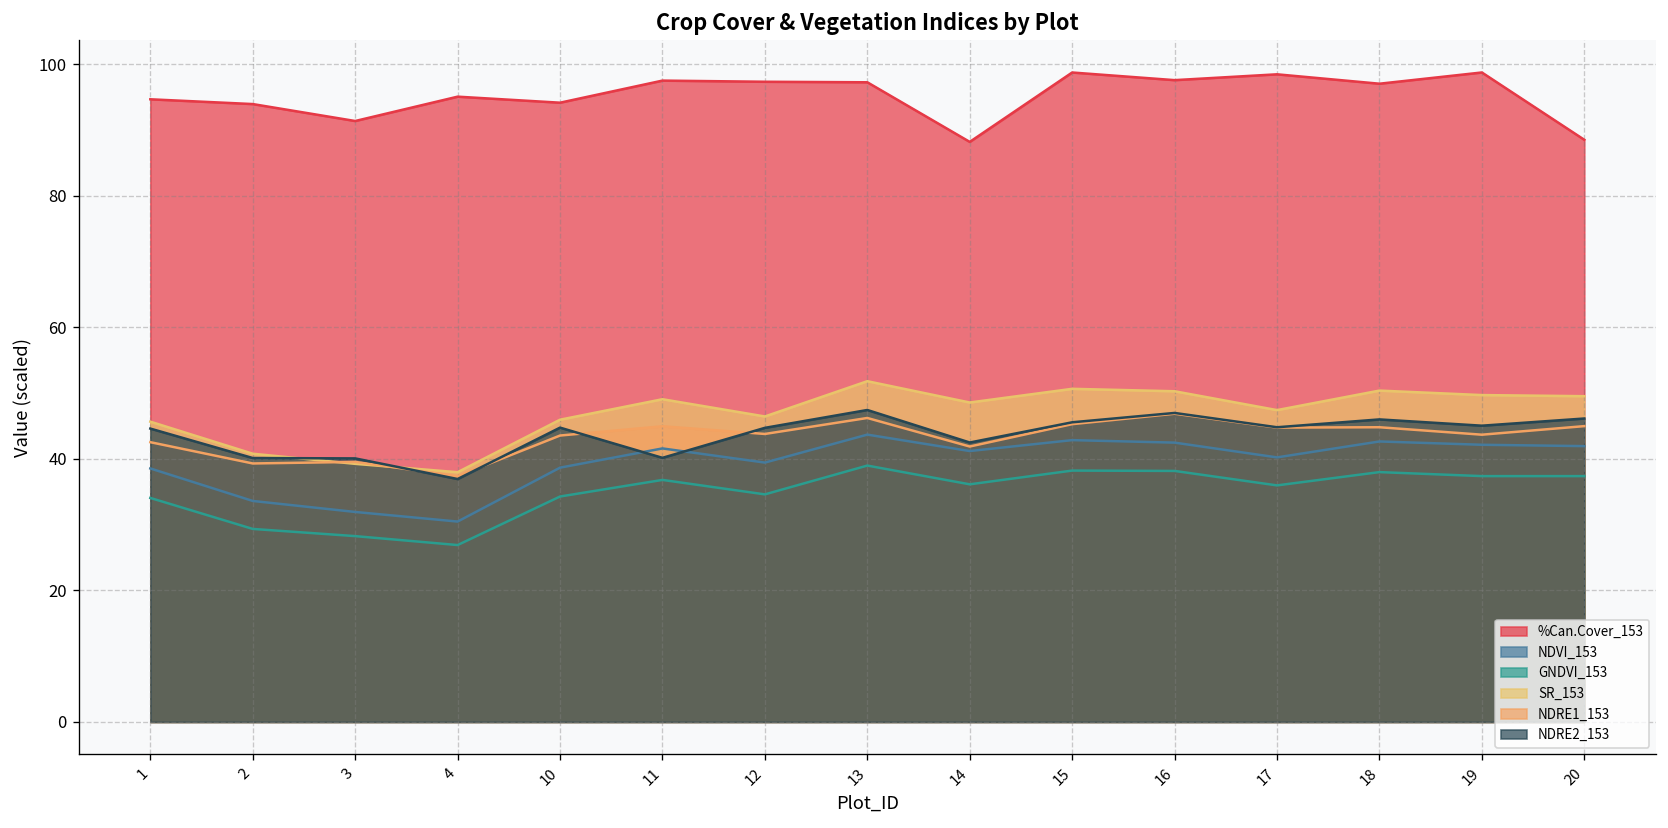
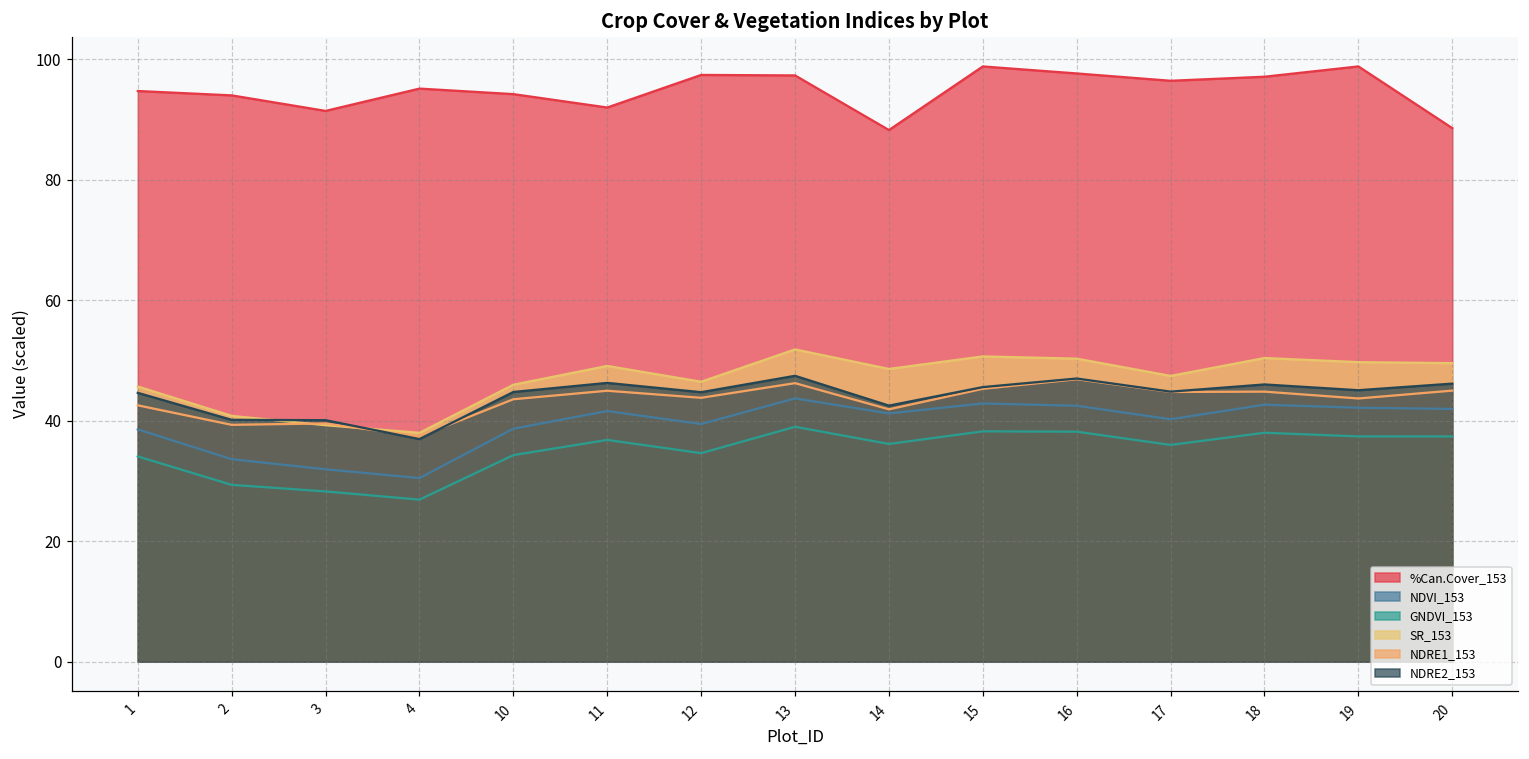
  {
    "%Can.Cover_153": {
      "1": 95,
      "2": 94,
      "3": 91,
      "4": 95,
      "10": 94,
-     "11": 98,
+     "11": 92,
      "12": 97,
      "13": 97,
      "14": 88,
      "15": 99,
      "16": 98,
-     "17": 98,
+     "17": 96,
      "18": 97,
      "19": 99,
      "20": 89
    },
    "NDRE2_153": {
      "1": 45,
      "2": 40,
      "3": 40,
      "10": 45,
-     "11": 40,
+     "11": 46,
      "12": 45,
      "13": 47,
      "14": 42,
      "18": 46,
      "19": 45,
      "20": 46
    }
  }
